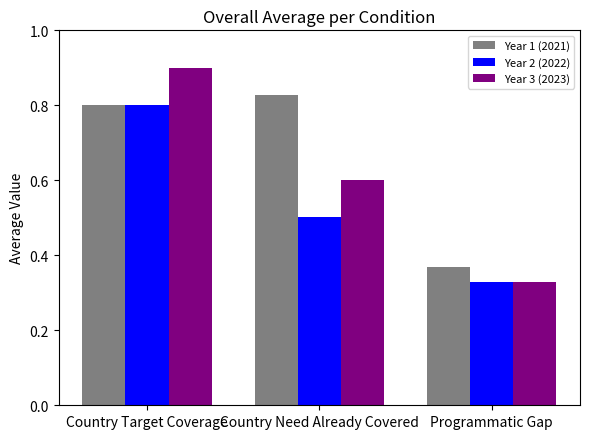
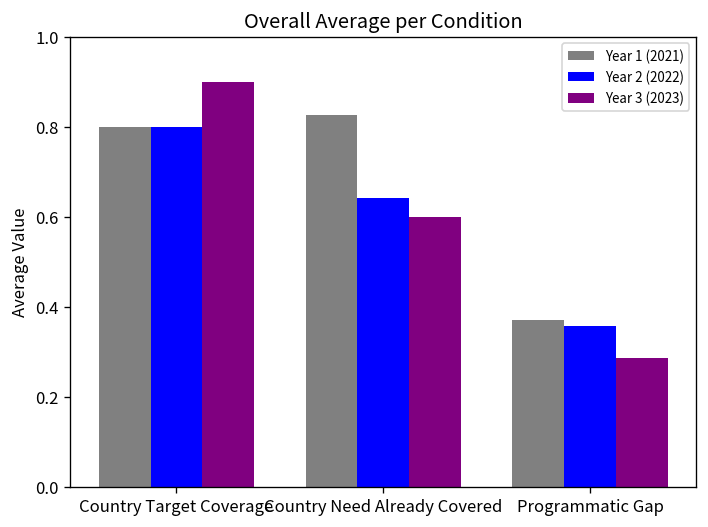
  {
    "Year 1 (2021)": {
      "Country Target Coverage": 0.80,
      "Country Need Already Covered": 0.83,
      "Programmatic Gap": 0.37
    },
    "Year 2 (2022)": {
      "Country Target Coverage": 0.80,
-     "Country Need Already Covered": 0.50,
-     "Programmatic Gap": 0.33
+     "Country Need Already Covered": 0.64,
+     "Programmatic Gap": 0.36
    },
    "Year 3 (2023)": {
      "Country Target Coverage": 0.90,
      "Country Need Already Covered": 0.60,
-     "Programmatic Gap": 0.33
+     "Programmatic Gap": 0.29
    }
  }
